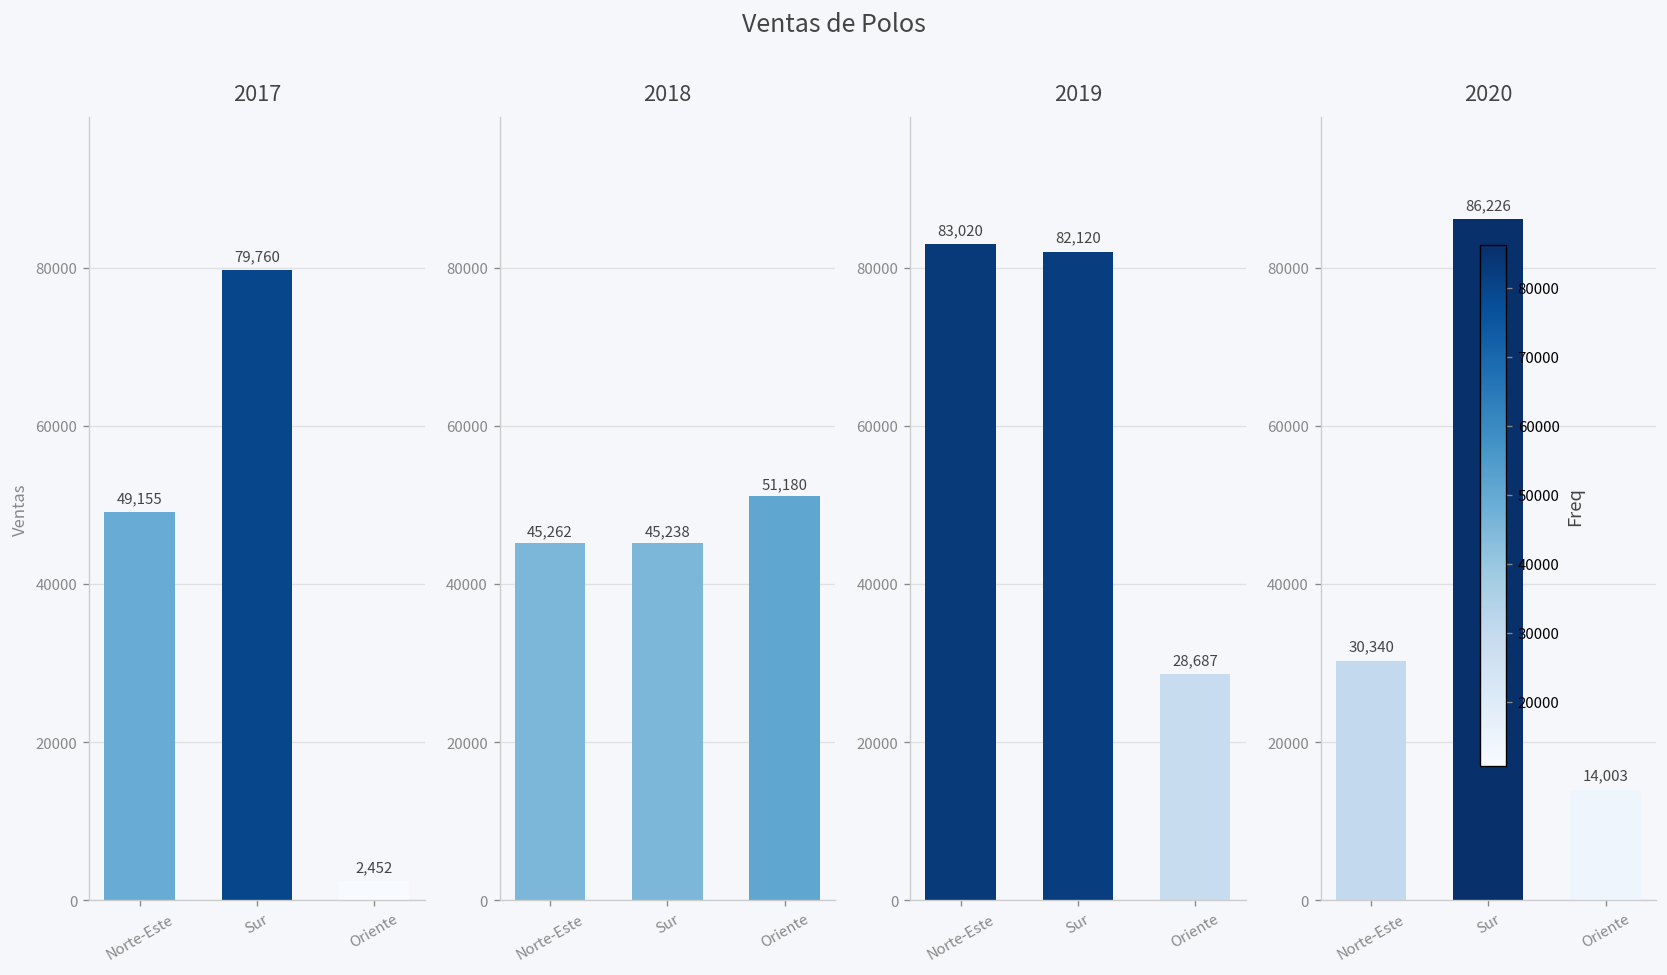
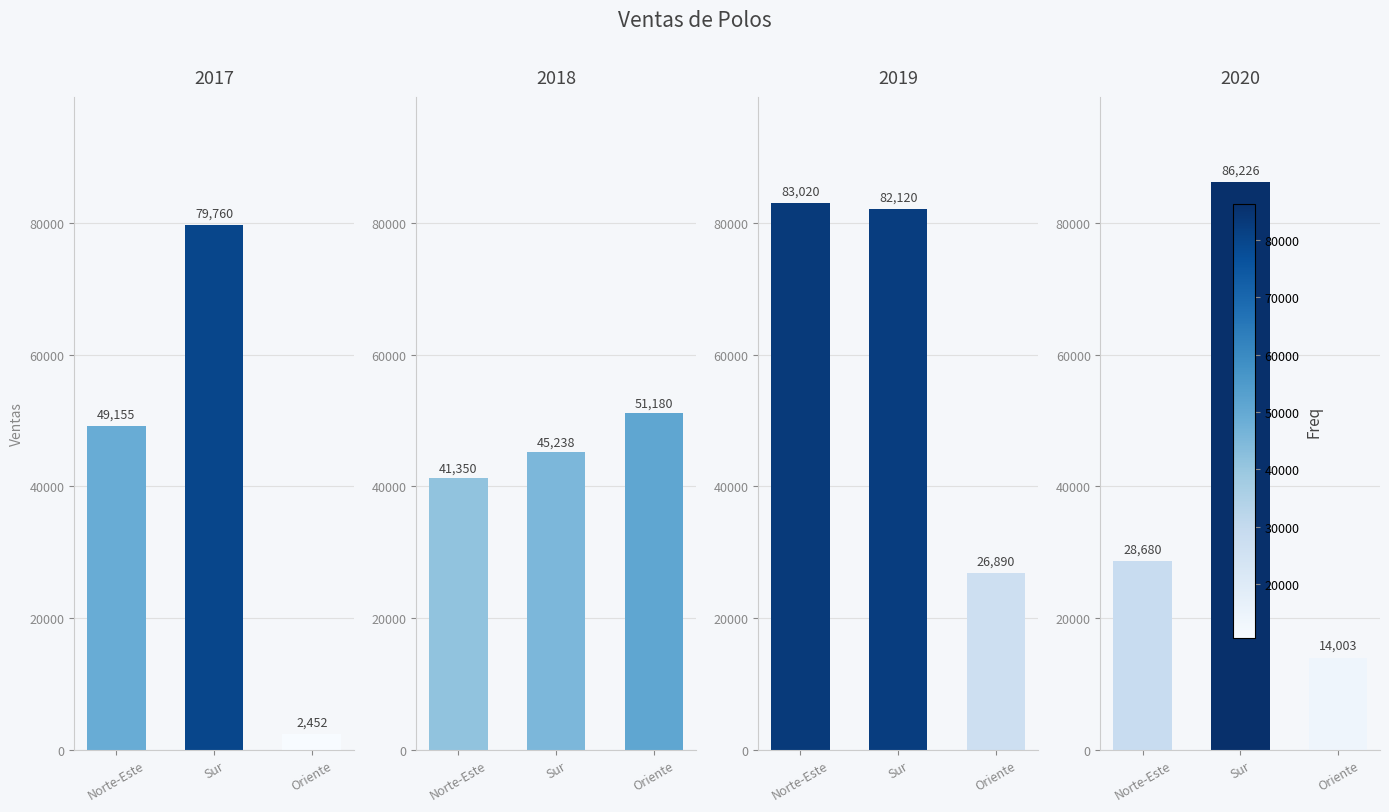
  {
    "2017": {
      "Norte-Este": "49,155",
      "Sur": "79,760",
      "Oriente": "2,452"
    },
    "2018": {
-     "Norte-Este": "45,262",
+     "Norte-Este": "41,350",
      "Sur": "45,238",
      "Oriente": "51,180"
    },
    "2019": {
      "Norte-Este": "83,020",
      "Sur": "82,120",
-     "Oriente": "28,687"
+     "Oriente": "26,890"
    },
    "2020": {
-     "Norte-Este": "30,340",
+     "Norte-Este": "28,680",
      "Sur": "86,226",
      "Oriente": "14,003"
    }
  }
